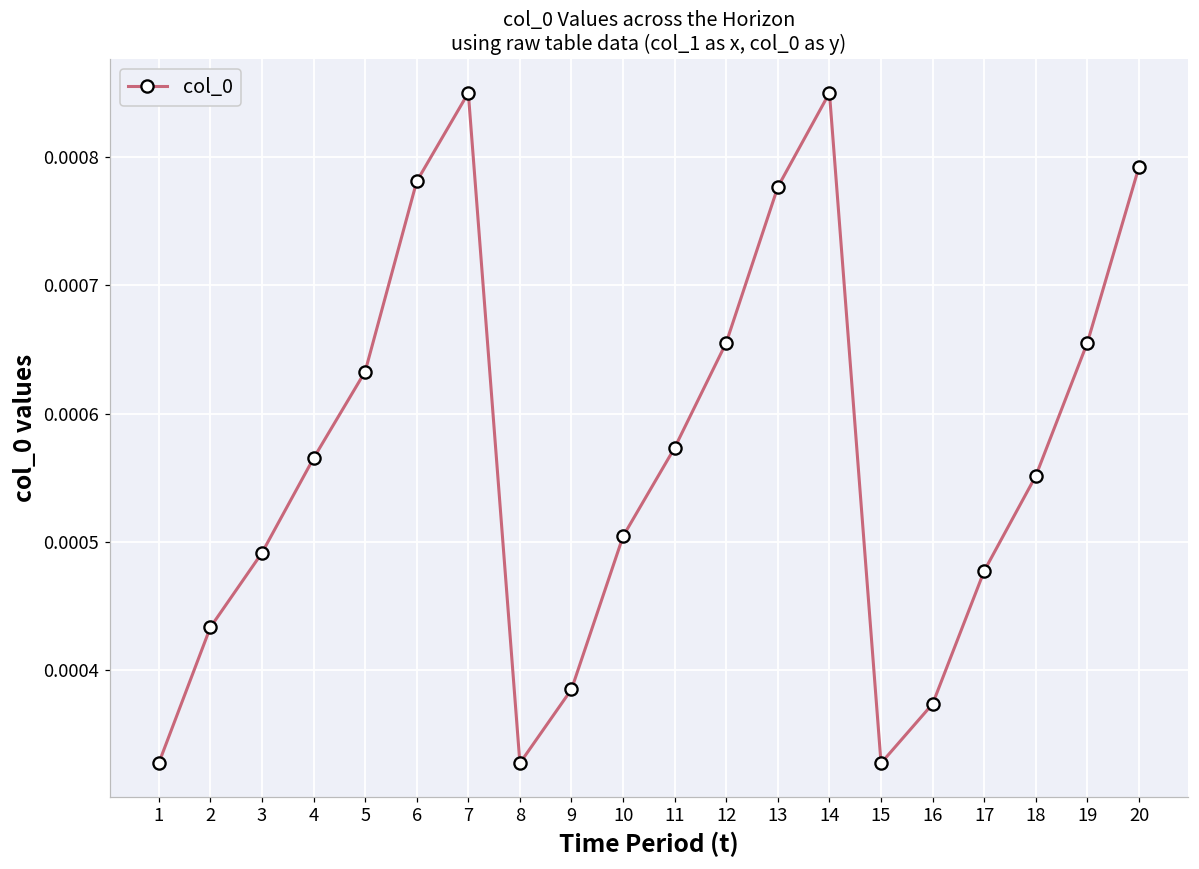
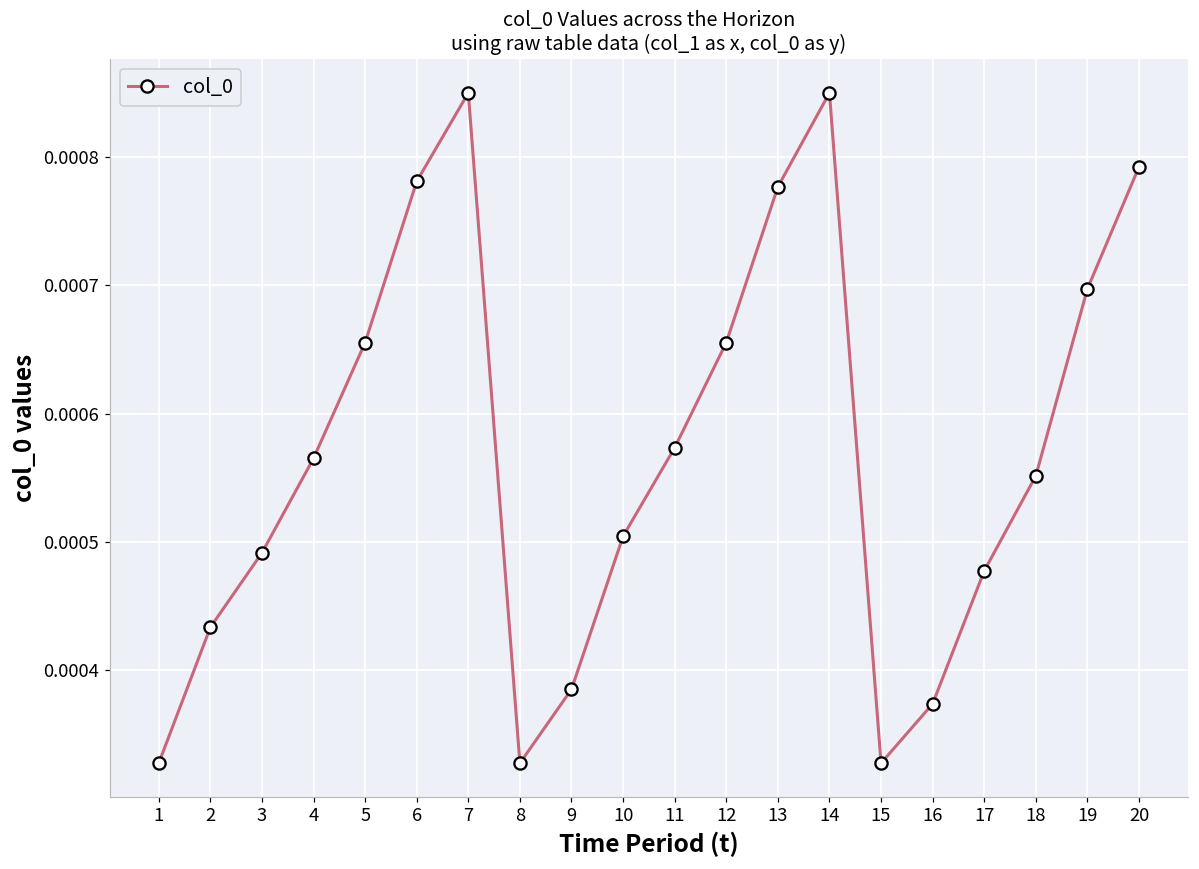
  {
    "1": 0.000328,
    "2": 0.000434,
    "3": 0.000492,
    "4": 0.000565,
-   "5": 0.000633,
+   "5": 0.000655,
    "6": 0.000781,
    "7": 0.000850,
    "8": 0.000328,
    "9": 0.000385,
    "10": 0.000504,
    "11": 0.000573,
    "12": 0.000655,
    "13": 0.000777,
    "14": 0.000850,
    "15": 0.000328,
    "16": 0.000374,
    "17": 0.000477,
    "18": 0.000552,
-   "19": 0.000655,
+   "19": 0.000697,
    "20": 0.000792
  }
